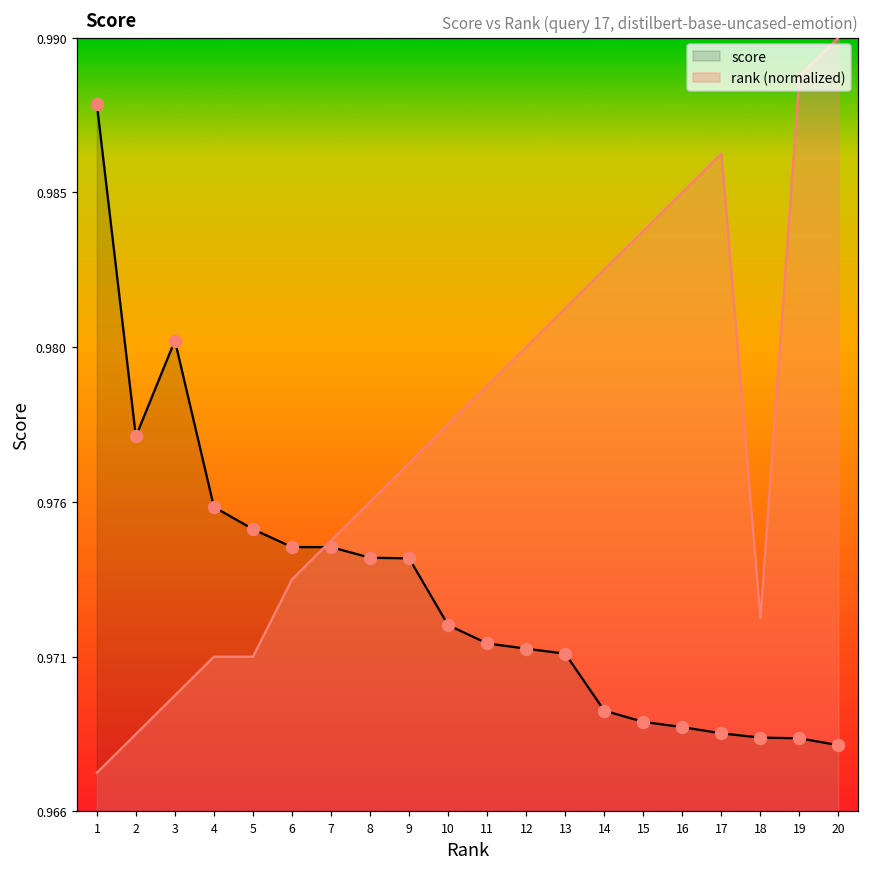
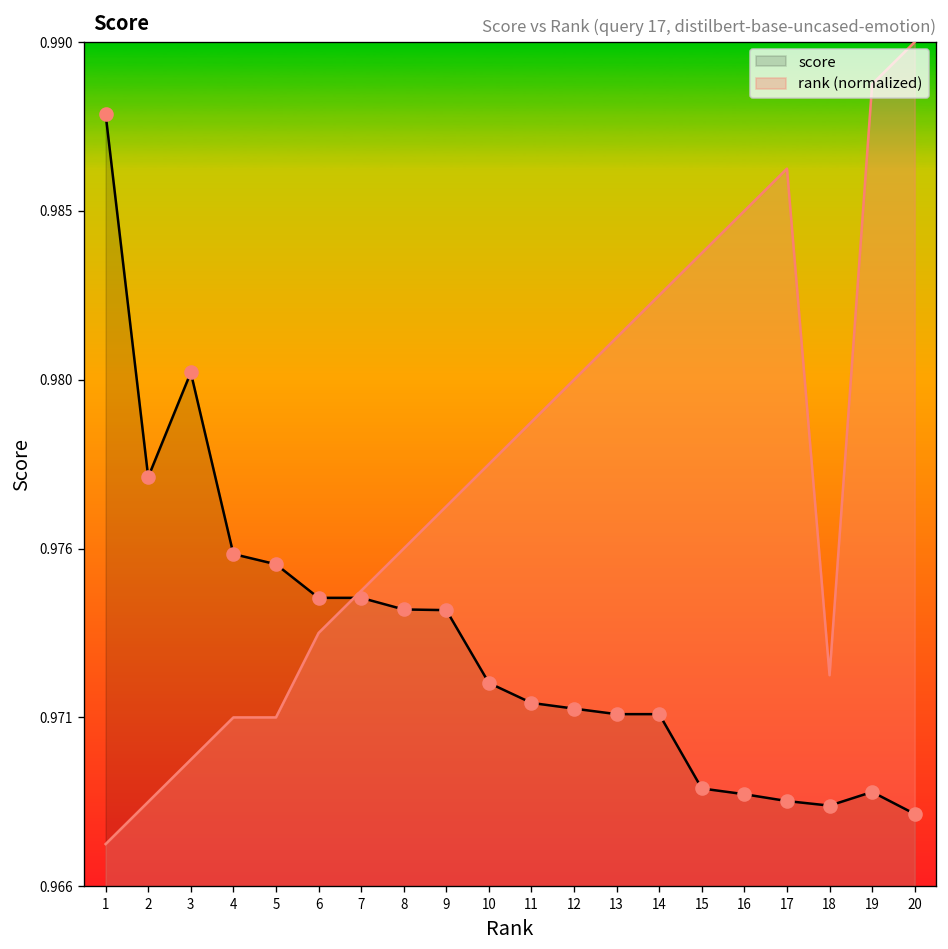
  {
    "score": {
      "1": 0.9878,
      "2": 0.9777,
      "3": 0.9806,
      "4": 0.9756,
-     "5": 0.9749,
+     "5": 0.9753,
      "6": 0.9744,
      "7": 0.9744,
      "8": 0.9741,
      "9": 0.9741,
      "10": 0.9721,
      "11": 0.9715,
      "12": 0.9713,
      "13": 0.9712,
-     "14": 0.9695,
+     "14": 0.9712,
      "15": 0.9691,
      "16": 0.9690,
      "17": 0.9688,
      "18": 0.9687,
-     "19": 0.9686,
+     "19": 0.9690,
      "20": 0.9684
    },
    "rank (normalized)": {
      "1": 0.9676,
      "2": 0.9688,
      "3": 0.9699,
      "4": 0.9711,
      "5": 0.9711,
      "6": 0.9734,
      "7": 0.9746,
      "8": 0.9758,
      "9": 0.9769,
      "10": 0.9781,
      "11": 0.9793,
      "12": 0.9804,
      "13": 0.9816,
      "14": 0.9828,
      "15": 0.9839,
      "16": 0.9851,
      "17": 0.9863,
      "18": 0.9723,
      "20": 0.9898
    }
  }
